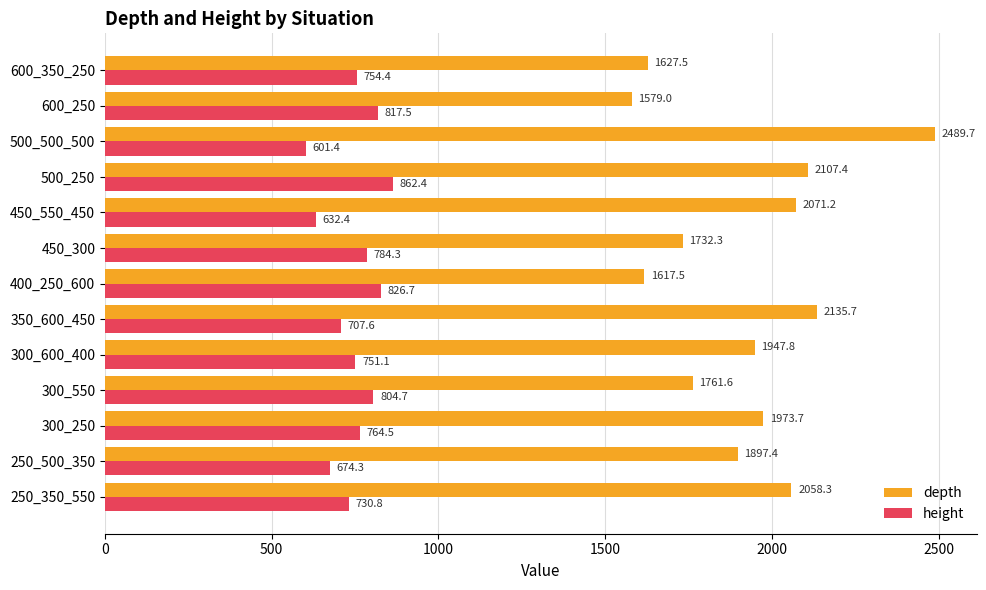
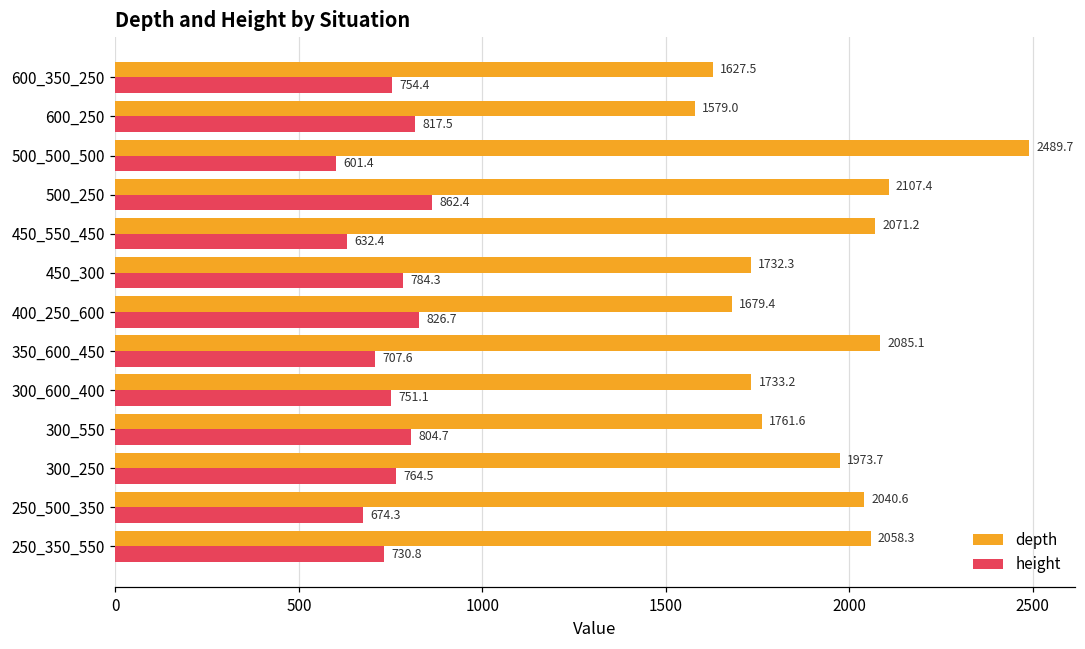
  {
    "depth": {
      "600_350_250": 1627.5,
      "600_250": 1579.0,
      "500_500_500": 2489.7,
      "500_250": 2107.4,
      "450_550_450": 2071.2,
      "450_300": 1732.3,
-     "400_250_600": 1617.5,
-     "350_600_450": 2135.7,
-     "300_600_400": 1947.8,
+     "400_250_600": 1679.4,
+     "350_600_450": 2085.1,
+     "300_600_400": 1733.2,
      "300_550": 1761.6,
      "300_250": 1973.7,
-     "250_500_350": 1897.4,
+     "250_500_350": 2040.6,
      "250_350_550": 2058.3
    },
    "height": {
      "600_350_250": 754.4,
      "600_250": 817.5,
      "500_500_500": 601.4,
      "500_250": 862.4,
      "450_550_450": 632.4,
      "450_300": 784.3,
      "400_250_600": 826.7,
      "350_600_450": 707.6,
      "300_600_400": 751.1,
      "300_550": 804.7,
      "300_250": 764.5,
      "250_500_350": 674.3,
      "250_350_550": 730.8
    }
  }
